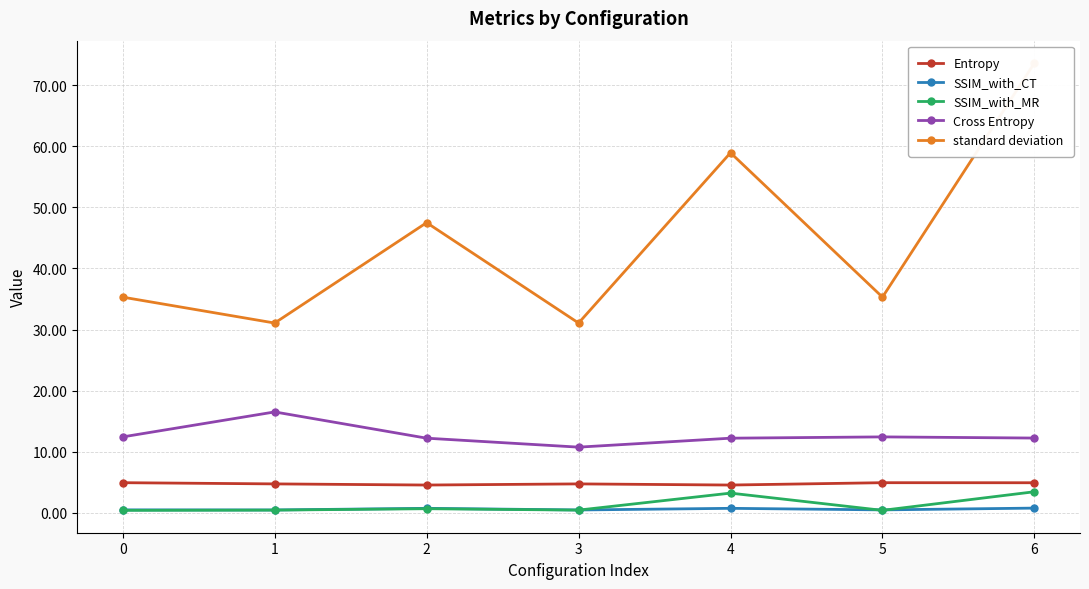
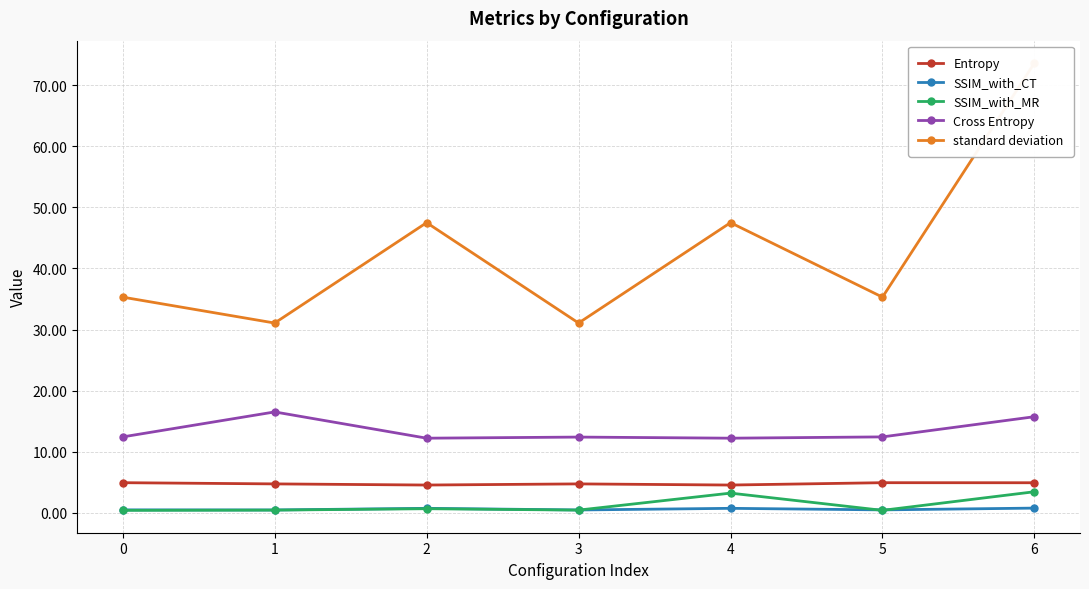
  {
    "Entropy": {
      "0": 5,
      "1": 5,
      "2": 5,
      "3": 5,
      "4": 5,
      "5": 5,
      "6": 5
    },
    "SSIM_with_CT": {
      "4": 1,
      "6": 1
    },
    "SSIM_with_MR": {
      "4": 3,
      "6": 3
    },
    "Cross Entropy": {
      "0": 12,
      "1": 16,
      "2": 12,
-     "3": 11,
+     "3": 12,
      "4": 12,
      "5": 12,
-     "6": 12
+     "6": 16
    },
    "standard deviation": {
      "0": 35,
      "1": 31,
      "2": 48,
      "3": 31,
-     "4": 59,
+     "4": 48,
      "5": 35
    }
  }
